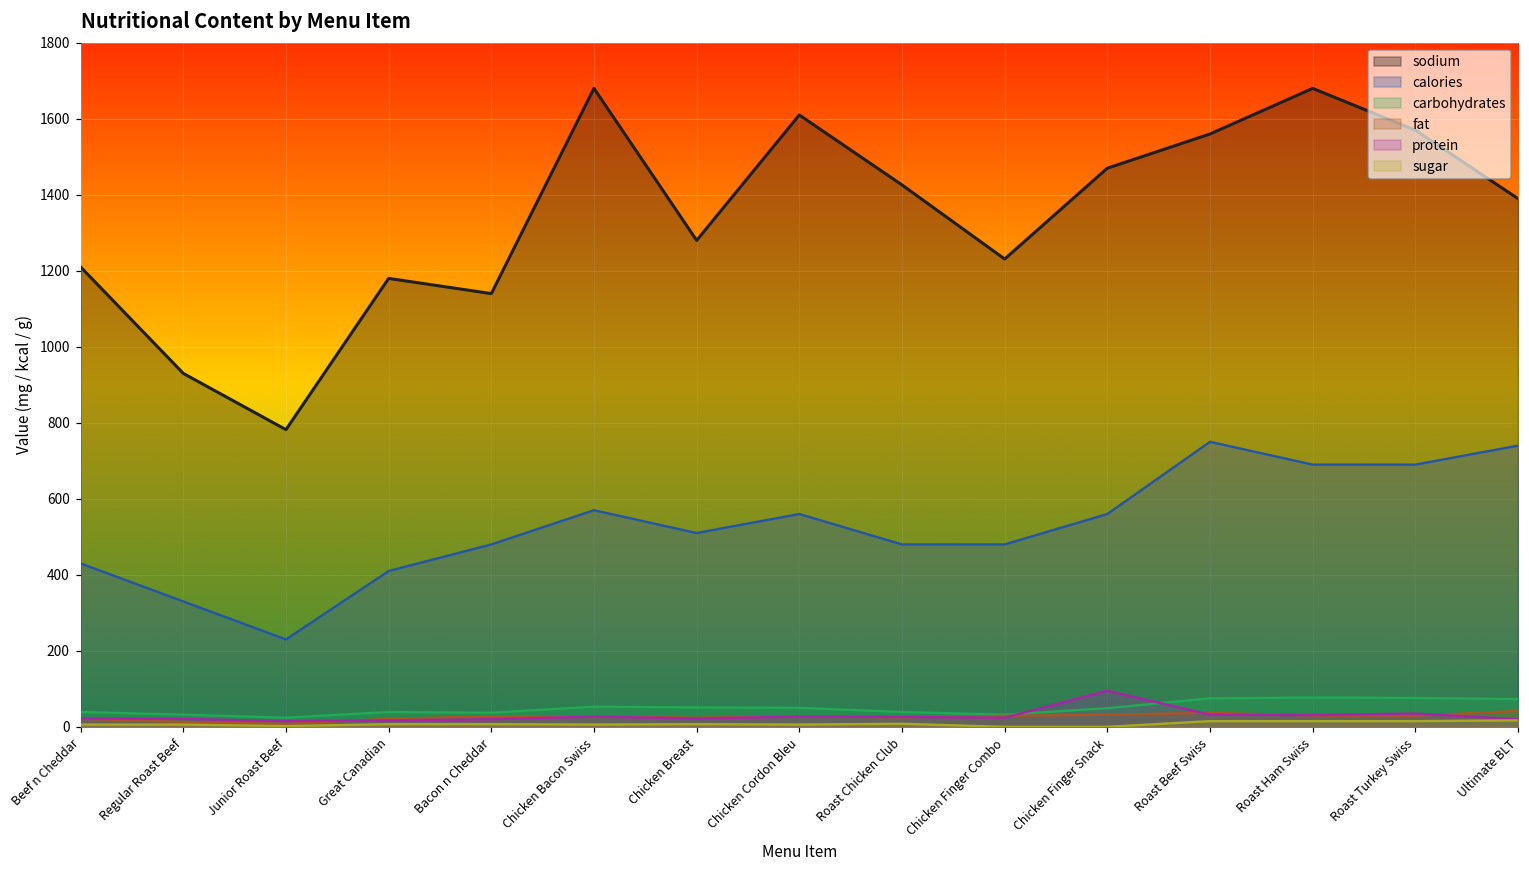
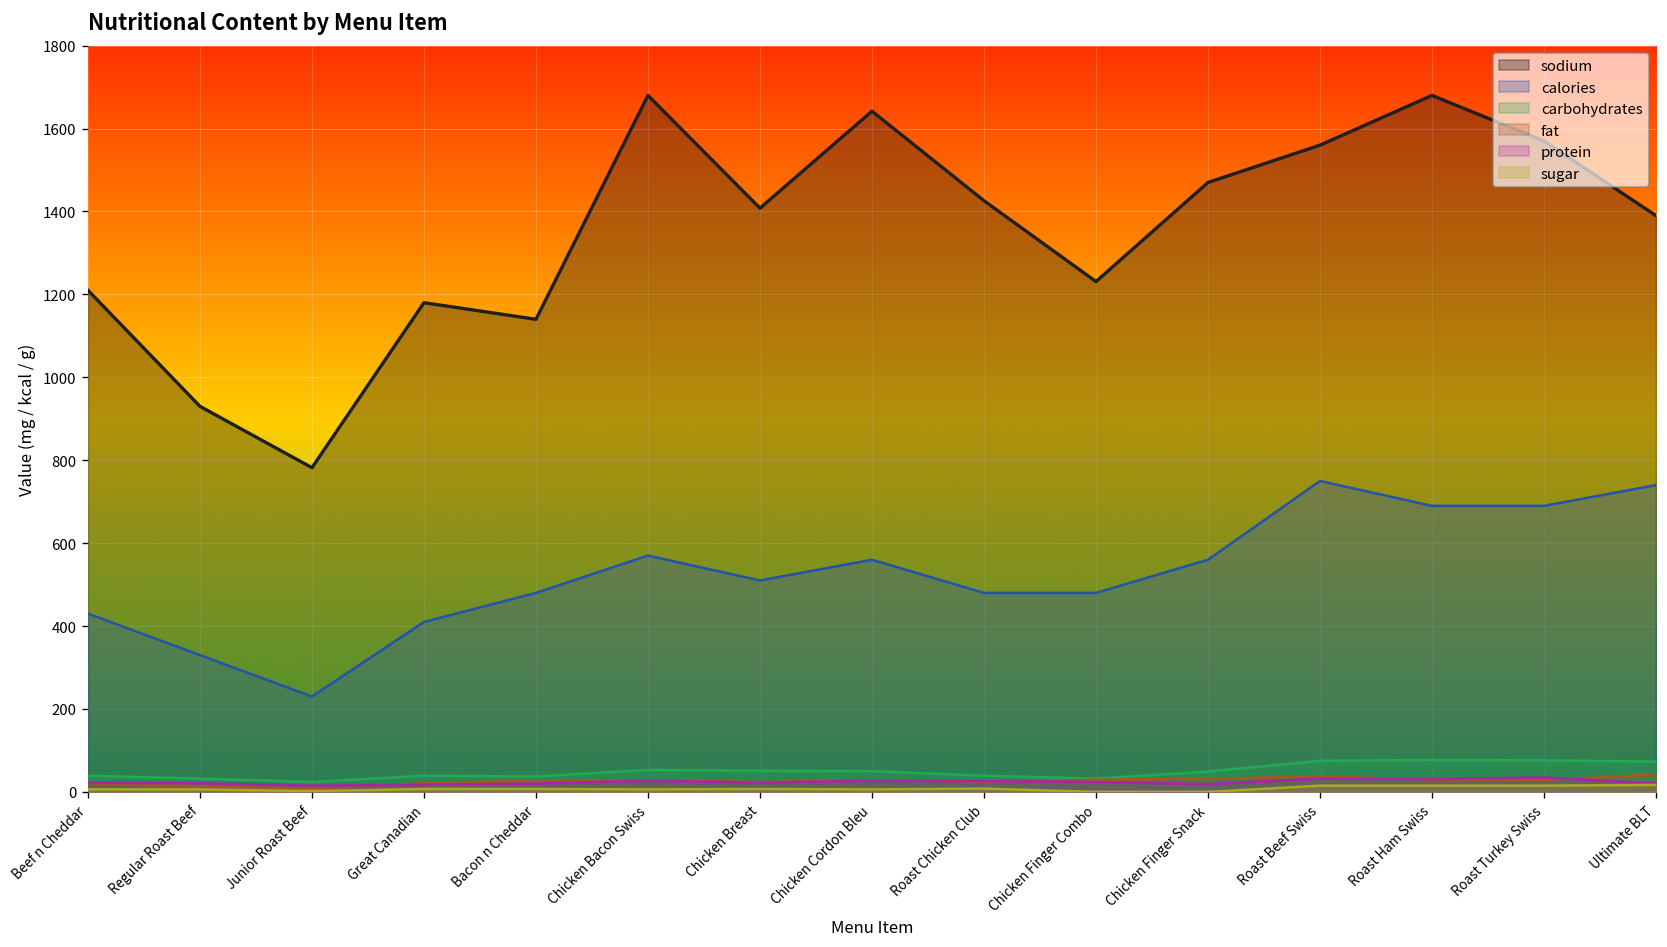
  {
    "sodium": {
      "Beef n Cheddar": 1210,
      "Regular Roast Beef": 930,
      "Junior Roast Beef": 780,
      "Great Canadian": 1180,
      "Bacon n Cheddar": 1140,
      "Chicken Bacon Swiss": 1680,
-     "Chicken Breast": 1280,
-     "Chicken Cordon Bleu": 1610,
+     "Chicken Breast": 1410,
+     "Chicken Cordon Bleu": 1640,
      "Roast Chicken Club": 1430,
      "Chicken Finger Combo": 1230,
      "Chicken Finger Snack": 1470,
      "Roast Beef Swiss": 1560,
      "Roast Ham Swiss": 1680,
      "Ultimate BLT": 1390
    },
    "protein": {
      "Regular Roast Beef": 20,
      "Bacon n Cheddar": 20,
-     "Chicken Finger Snack": 100
+     "Chicken Finger Snack": 20
    }
  }
